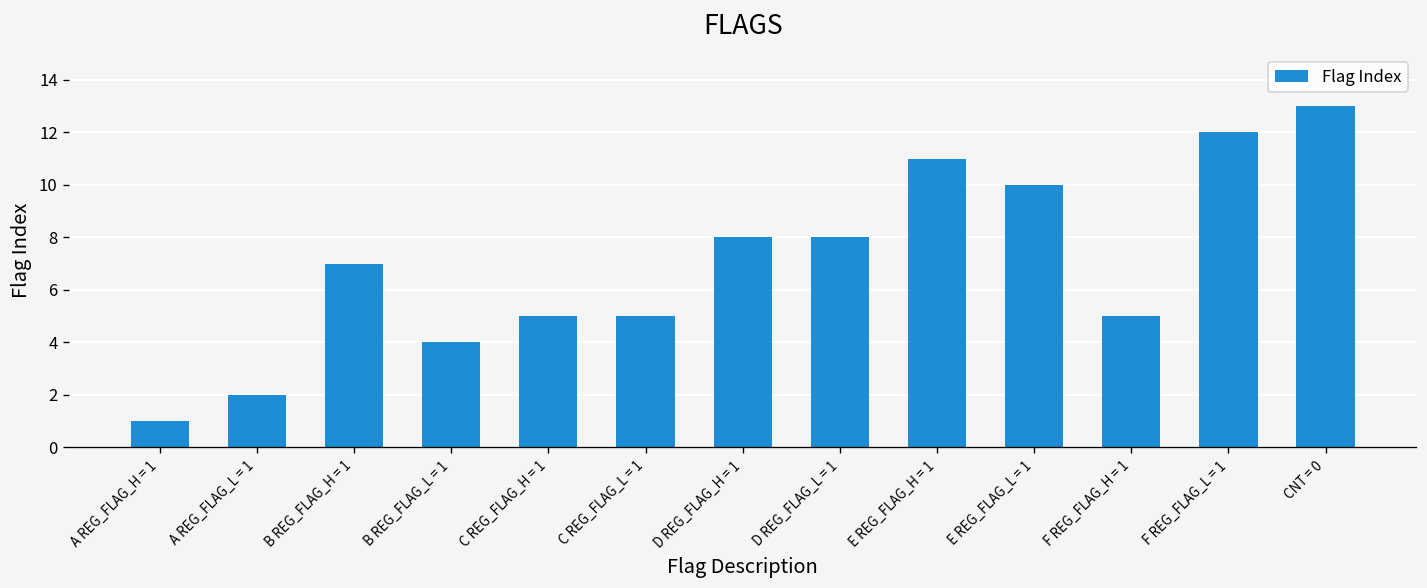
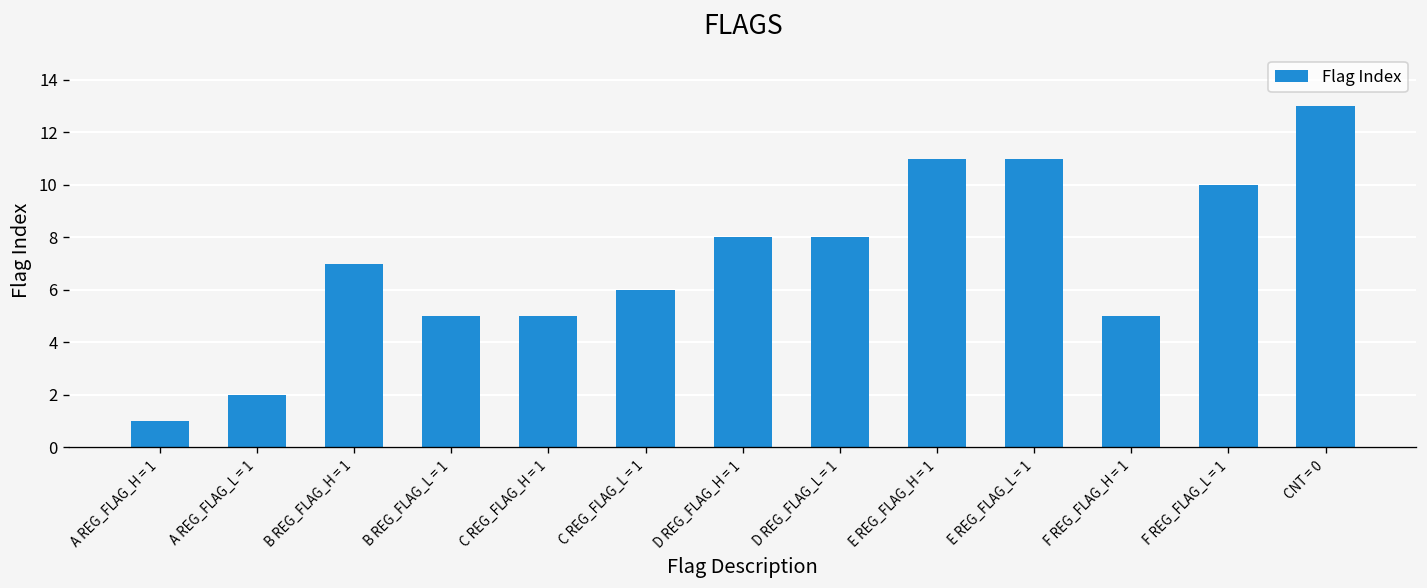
  {
    "A REG_FLAG_H = 1": 1,
    "A REG_FLAG_L = 1": 2,
    "B REG_FLAG_H = 1": 7,
-   "B REG_FLAG_L = 1": 4,
+   "B REG_FLAG_L = 1": 5,
    "C REG_FLAG_H = 1": 5,
-   "C REG_FLAG_L = 1": 5,
+   "C REG_FLAG_L = 1": 6,
    "D REG_FLAG_H = 1": 8,
    "D REG_FLAG_L = 1": 8,
    "E REG_FLAG_H = 1": 11,
-   "E REG_FLAG_L = 1": 10,
+   "E REG_FLAG_L = 1": 11,
    "F REG_FLAG_H = 1": 5,
-   "F REG_FLAG_L = 1": 12,
+   "F REG_FLAG_L = 1": 10,
    "CNT = 0": 13
  }
